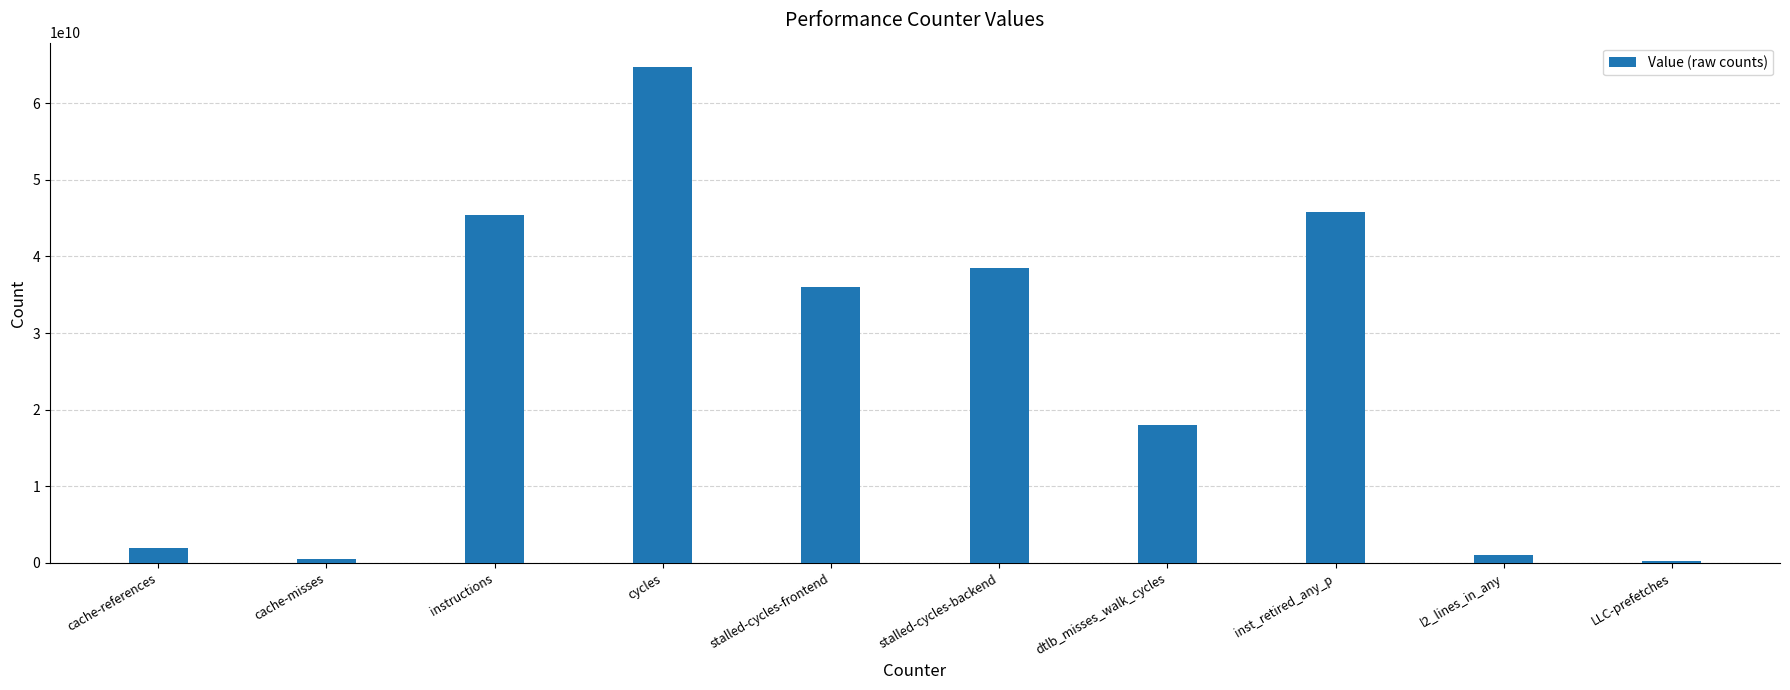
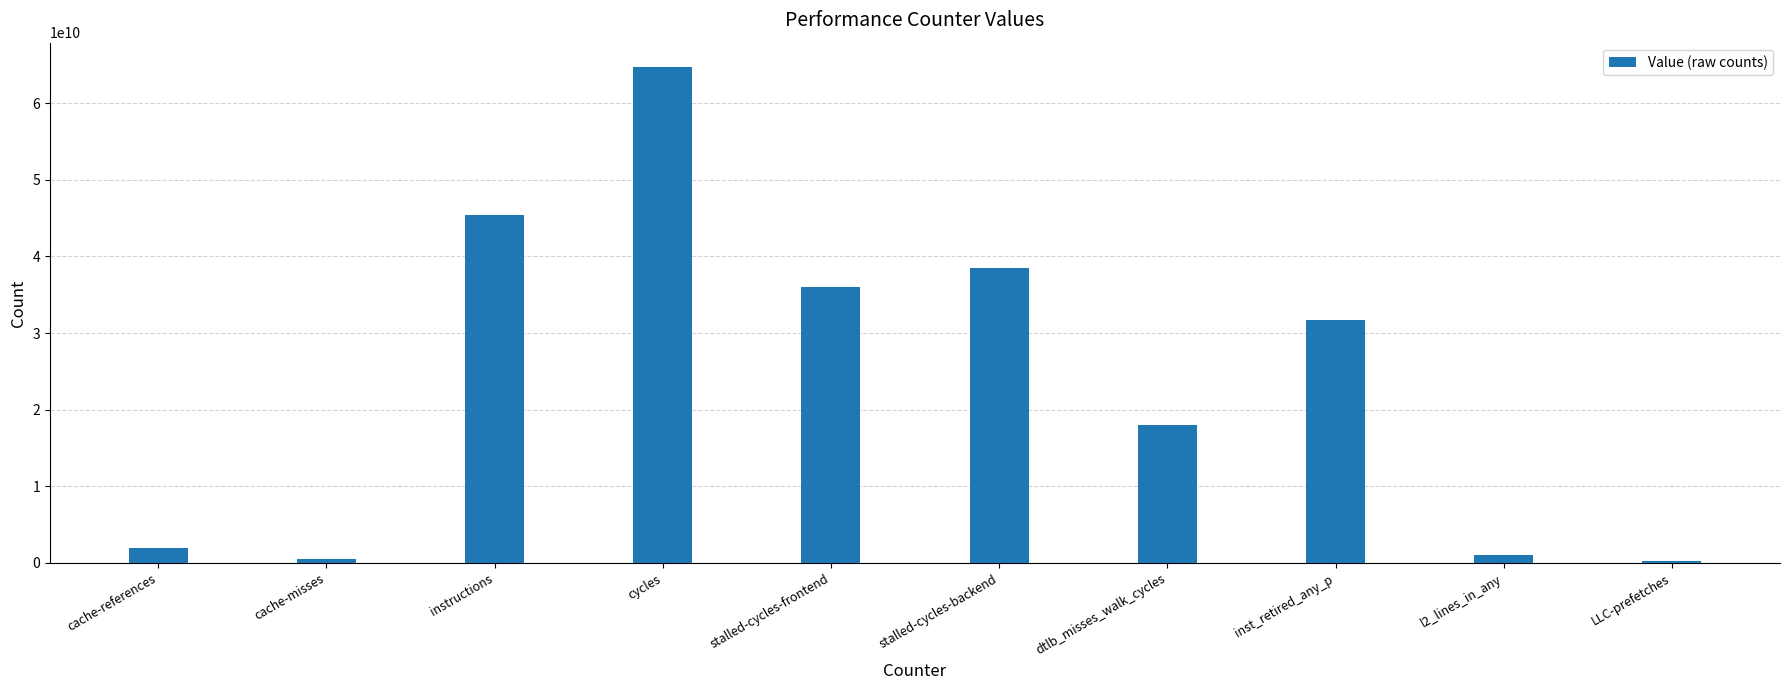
  {
    "cache-references": 2000000000,
    "cache-misses": 1000000000,
    "instructions": 45000000000,
    "cycles": 65000000000,
    "stalled-cycles-frontend": 36000000000,
    "stalled-cycles-backend": 38000000000,
    "dtlb_misses_walk_cycles": 18000000000,
-   "inst_retired_any_p": 46000000000,
+   "inst_retired_any_p": 32000000000,
    "l2_lines_in_any": 1000000000
  }
